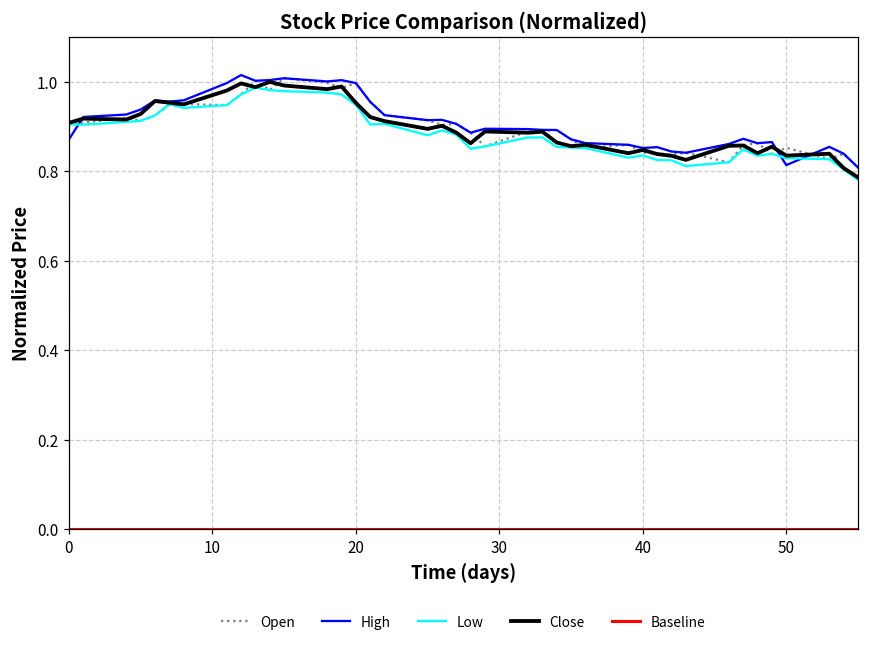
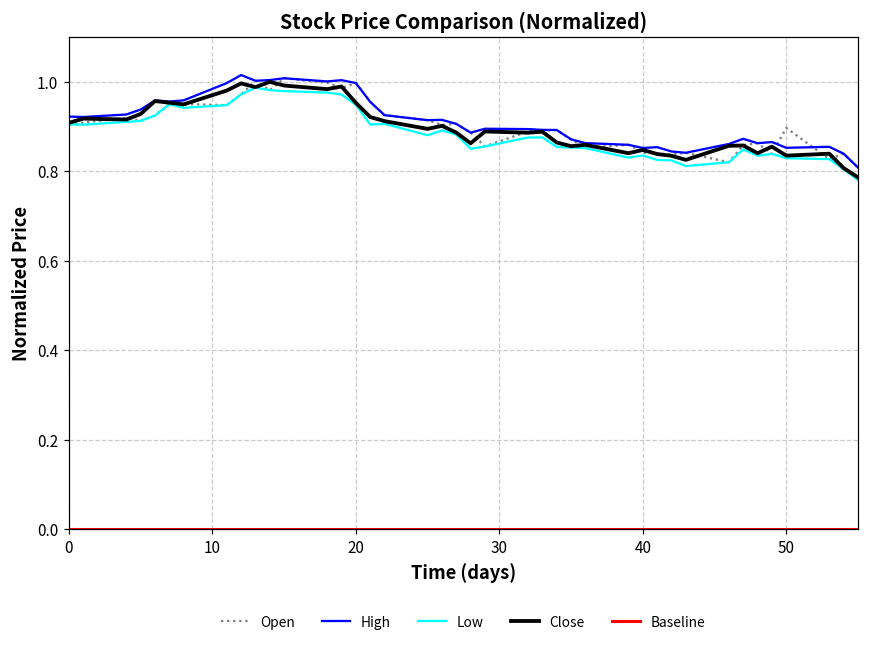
  {
    "Open": {
-     "50": 0.85
+     "50": 0.90
    },
    "High": {
-     "0": 0.87,
-     "50": 0.81
+     "0": 0.92,
+     "50": 0.85
    },
    "Low": {
      "40": 0.84
    }
  }
